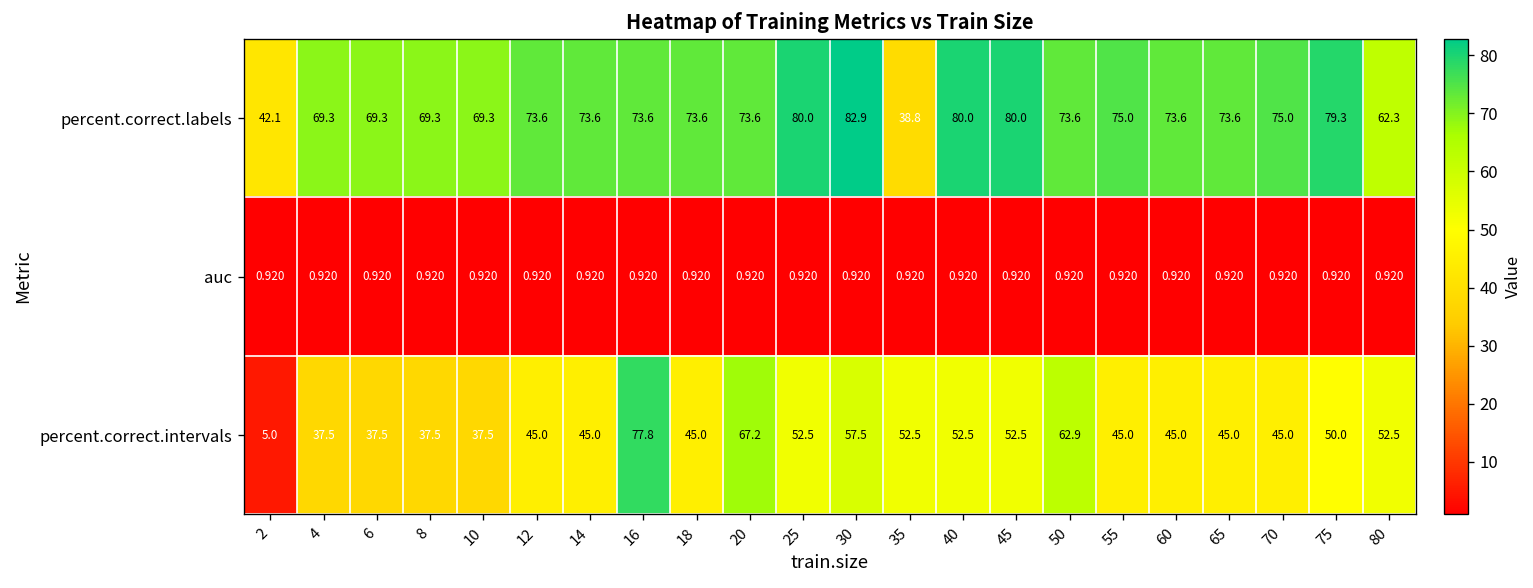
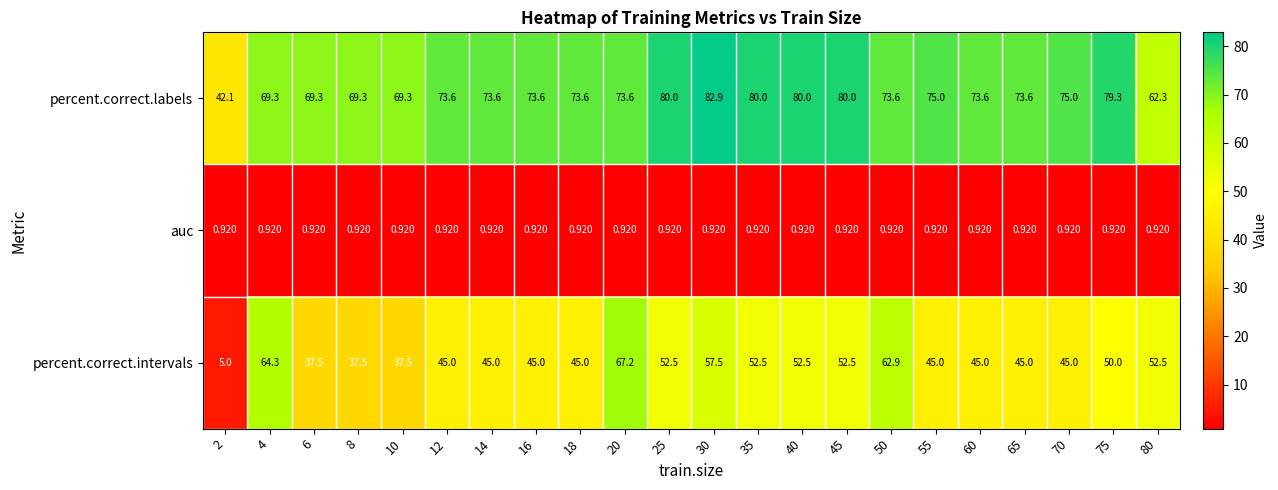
  {
    "percent.correct.labels": {
      "2": 42.1,
      "4": 69.3,
      "6": 69.3,
      "8": 69.3,
      "10": 69.3,
      "12": 73.6,
      "14": 73.6,
      "16": 73.6,
      "18": 73.6,
      "20": 73.6,
      "25": 80.0,
      "30": 82.9,
-     "35": 38.8,
+     "35": 80.0,
      "40": 80.0,
      "45": 80.0,
      "50": 73.6,
      "55": 75.0,
      "60": 73.6,
      "65": 73.6,
      "70": 75.0,
      "75": 79.3,
      "80": 62.3
    },
    "auc": {
      "2": 0.920,
      "4": 0.920,
      "6": 0.920,
      "8": 0.920,
      "10": 0.920,
      "12": 0.920,
      "14": 0.920,
      "16": 0.920,
      "18": 0.920,
      "20": 0.920,
      "25": 0.920,
      "30": 0.920,
      "35": 0.920,
      "40": 0.920,
      "45": 0.920,
      "50": 0.920,
      "55": 0.920,
      "60": 0.920,
      "65": 0.920,
      "70": 0.920,
      "75": 0.920,
      "80": 0.920
    },
    "percent.correct.intervals": {
      "2": 5.0,
-     "4": 37.5,
+     "4": 64.3,
      "6": 37.5,
      "8": 37.5,
      "10": 37.5,
      "12": 45.0,
      "14": 45.0,
-     "16": 77.8,
+     "16": 45.0,
      "18": 45.0,
      "20": 67.2,
      "25": 52.5,
      "30": 57.5,
      "35": 52.5,
      "40": 52.5,
      "45": 52.5,
      "50": 62.9,
      "55": 45.0,
      "60": 45.0,
      "65": 45.0,
      "70": 45.0,
      "75": 50.0,
      "80": 52.5
    }
  }
